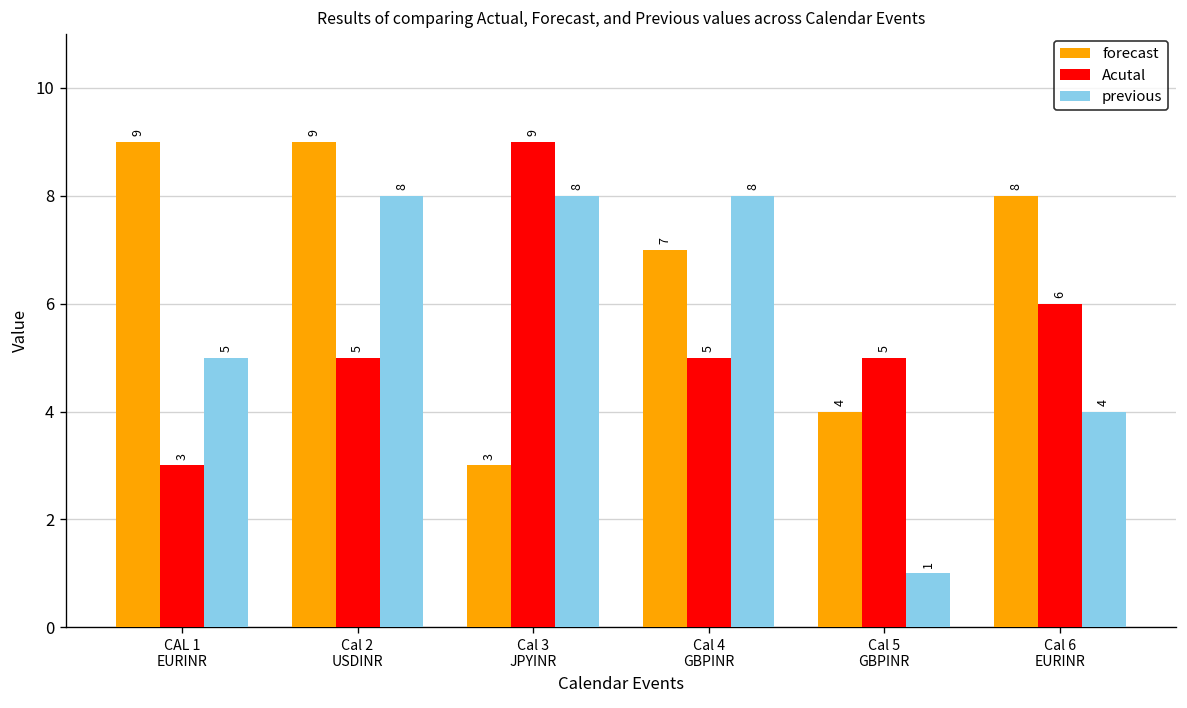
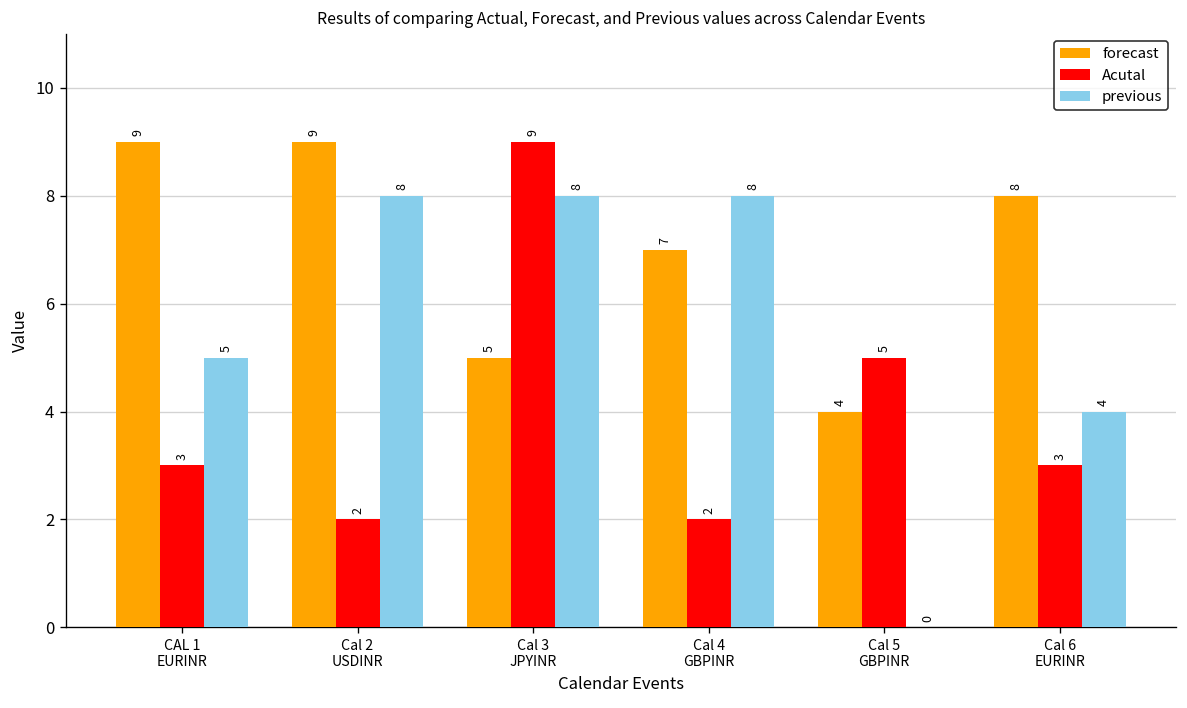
  {
    "forecast": {
      "CAL 1 EURINR": 9,
      "Cal 2 USDINR": 9,
-     "Cal 3 JPYINR": 3,
+     "Cal 3 JPYINR": 5,
      "Cal 4 GBPINR": 7,
      "Cal 5 GBPINR": 4,
      "Cal 6 EURINR": 8
    },
    "Acutal": {
      "CAL 1 EURINR": 3,
-     "Cal 2 USDINR": 5,
+     "Cal 2 USDINR": 2,
      "Cal 3 JPYINR": 9,
-     "Cal 4 GBPINR": 5,
+     "Cal 4 GBPINR": 2,
      "Cal 5 GBPINR": 5,
-     "Cal 6 EURINR": 6
+     "Cal 6 EURINR": 3
    },
    "previous": {
      "CAL 1 EURINR": 5,
      "Cal 2 USDINR": 8,
      "Cal 3 JPYINR": 8,
      "Cal 4 GBPINR": 8,
-     "Cal 5 GBPINR": 1,
+     "Cal 5 GBPINR": 0,
      "Cal 6 EURINR": 4
    }
  }
